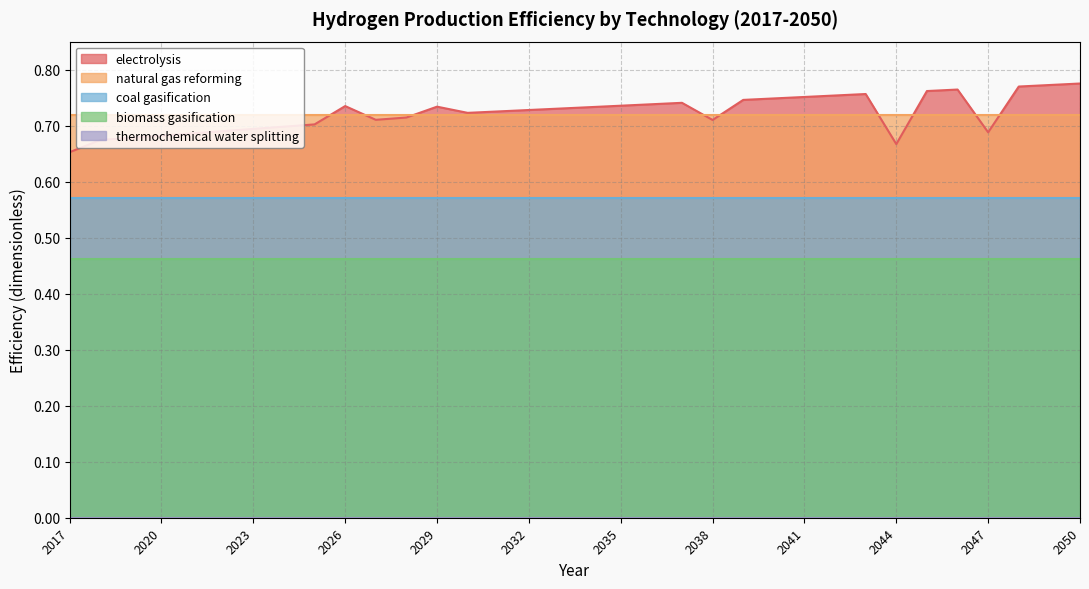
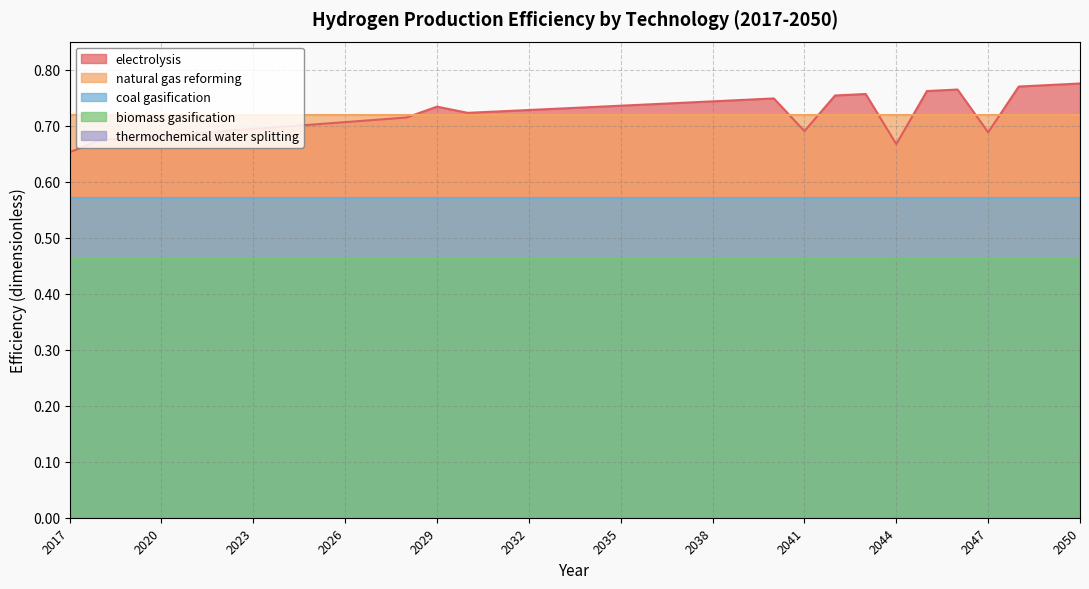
  {
    "electrolysis": {
      "2017": 0.65,
-     "2026": 0.73,
+     "2026": 0.71,
      "2029": 0.73,
      "2032": 0.73,
      "2035": 0.74,
-     "2038": 0.71,
-     "2041": 0.75,
+     "2038": 0.74,
+     "2041": 0.69,
      "2044": 0.67,
      "2047": 0.69,
      "2050": 0.78
    },
    "natural gas reforming": {
      "2017": 0.72,
      "2026": 0.72,
      "2029": 0.72,
      "2032": 0.72,
      "2035": 0.72,
      "2038": 0.72,
      "2041": 0.72,
      "2044": 0.72,
      "2047": 0.72,
      "2050": 0.72
    },
    "biomass gasification": {
      "2017": 0.46,
      "2020": 0.46,
      "2023": 0.46,
      "2026": 0.46,
      "2029": 0.46,
      "2032": 0.46,
      "2035": 0.46,
      "2038": 0.46,
      "2041": 0.46,
      "2044": 0.46,
      "2047": 0.46,
      "2050": 0.46
    }
  }
